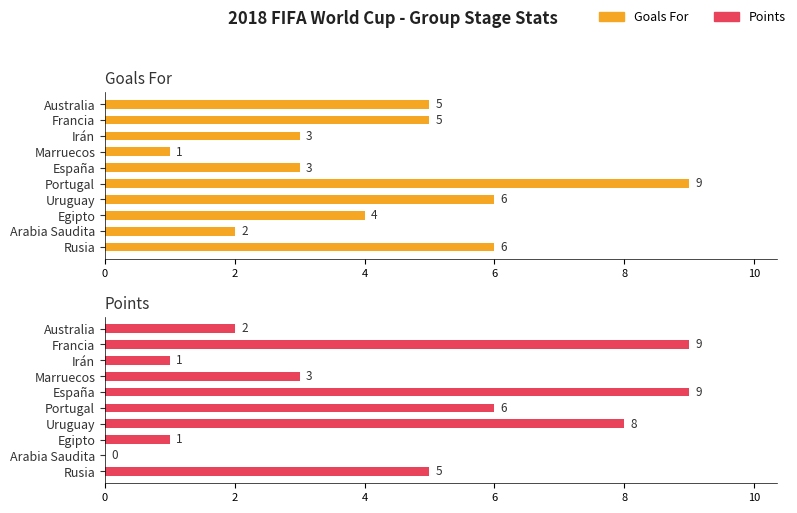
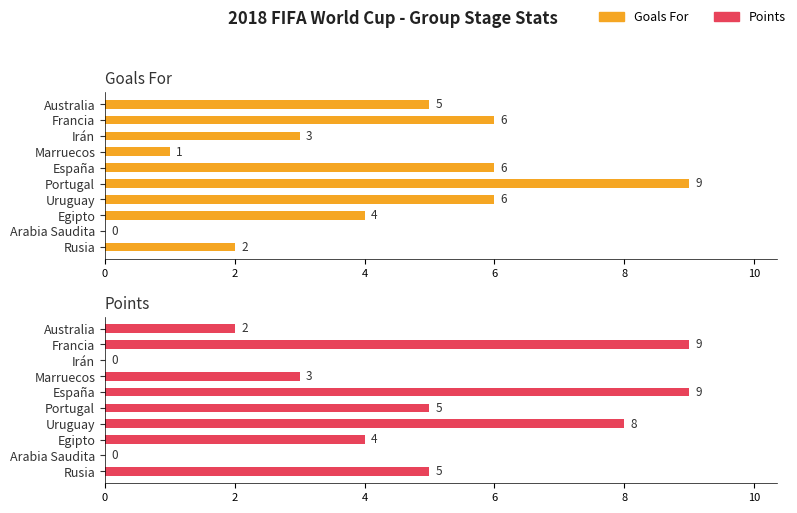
  {
    "Goals For": {
      "Australia": 5,
-     "Francia": 5,
+     "Francia": 6,
      "Irán": 3,
      "Marruecos": 1,
-     "España": 3,
+     "España": 6,
      "Portugal": 9,
      "Uruguay": 6,
      "Egipto": 4,
-     "Arabia Saudita": 2,
-     "Rusia": 6
+     "Arabia Saudita": 0,
+     "Rusia": 2
    },
    "Points": {
      "Australia": 2,
      "Francia": 9,
-     "Irán": 1,
+     "Irán": 0,
      "Marruecos": 3,
      "España": 9,
-     "Portugal": 6,
+     "Portugal": 5,
      "Uruguay": 8,
-     "Egipto": 1,
+     "Egipto": 4,
      "Arabia Saudita": 0,
      "Rusia": 5
    }
  }
